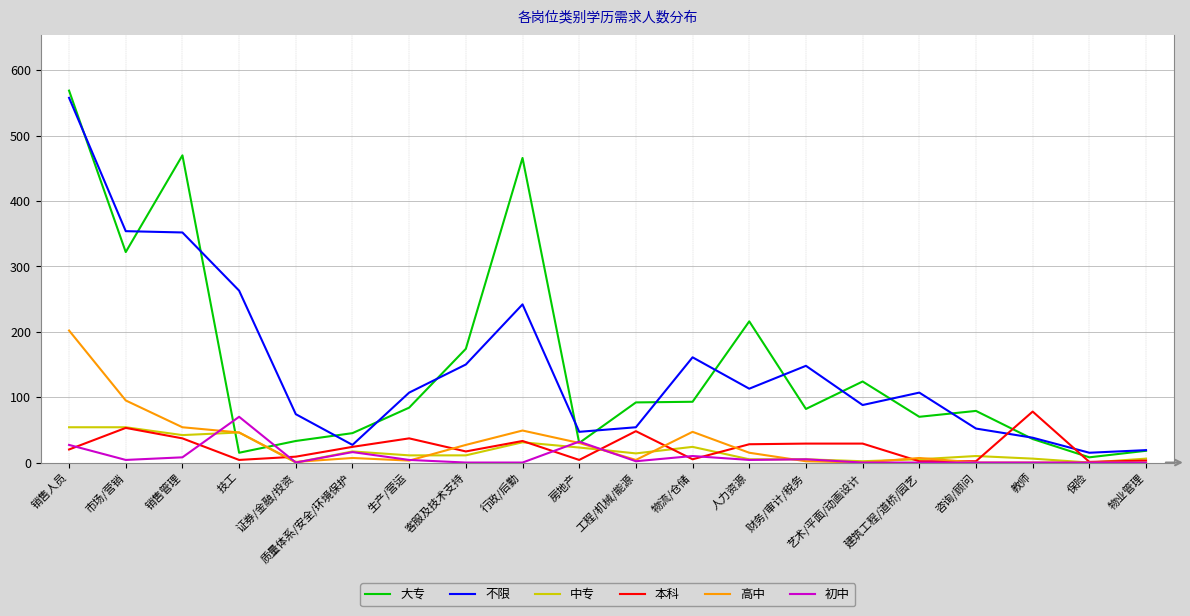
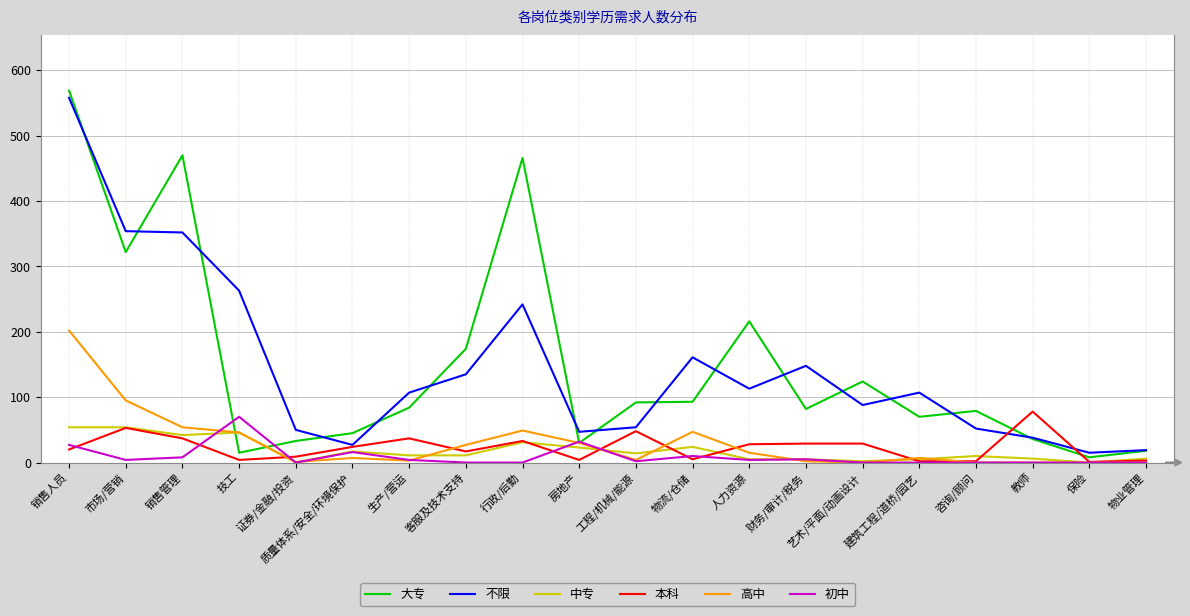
  {
    "大专": {
      "销售人员": 570,
      "市场/营销": 320,
      "销售管理": 470,
      "技工": 20,
      "证券/金融/投资": 30,
      "质量体系/安全/环境保护": 50,
      "生产/营运": 80,
      "客服及技术支持": 170,
      "行政/后勤": 470,
      "工程/机械/能源": 90,
      "物流/仓储": 90,
      "人力资源": 220,
      "财务/审计/税务": 80,
      "艺术/平面/动画设计": 120,
      "建筑工程/道桥/园艺": 70,
      "咨询/顾问": 80,
      "保险": 10
    },
    "不限": {
      "销售人员": 560,
      "市场/营销": 350,
      "销售管理": 350,
      "技工": 260,
-     "证券/金融/投资": 70,
+     "证券/金融/投资": 50,
      "生产/营运": 110,
-     "客服及技术支持": 150,
+     "客服及技术支持": 140,
      "行政/后勤": 240,
      "房地产": 50,
      "工程/机械/能源": 50,
      "物流/仓储": 160,
      "人力资源": 110,
      "财务/审计/税务": 150,
      "艺术/平面/动画设计": 90,
      "建筑工程/道桥/园艺": 110,
      "咨询/顾问": 50,
      "保险": 20
    },
    "中专": {
      "销售人员": 50,
      "销售管理": 40,
      "生产/营运": 10,
      "客服及技术支持": 10,
      "房地产": 20,
      "工程/机械/能源": 10,
      "物流/仓储": 20,
      "咨询/顾问": 10,
      "教师": 10
    },
    "本科": {
      "销售人员": 20,
      "销售管理": 40,
      "技工": 0,
      "证券/金融/投资": 10,
      "生产/营运": 40,
      "客服及技术支持": 20,
      "房地产": 0,
      "工程/机械/能源": 50,
      "物流/仓储": 10,
      "人力资源": 30,
      "财务/审计/税务": 30,
      "艺术/平面/动画设计": 30,
      "教师": 80
    },
    "高中": {
      "销售人员": 200,
      "市场/营销": 100,
      "销售管理": 50,
      "质量体系/安全/环境保护": 10,
      "客服及技术支持": 30,
      "行政/后勤": 50,
      "物流/仓储": 50,
      "人力资源": 20
    },
    "初中": {
      "销售人员": 30,
      "市场/营销": 0,
      "销售管理": 10,
      "技工": 70,
      "客服及技术支持": 0,
      "行政/后勤": 0,
      "物流/仓储": 10
    }
  }
